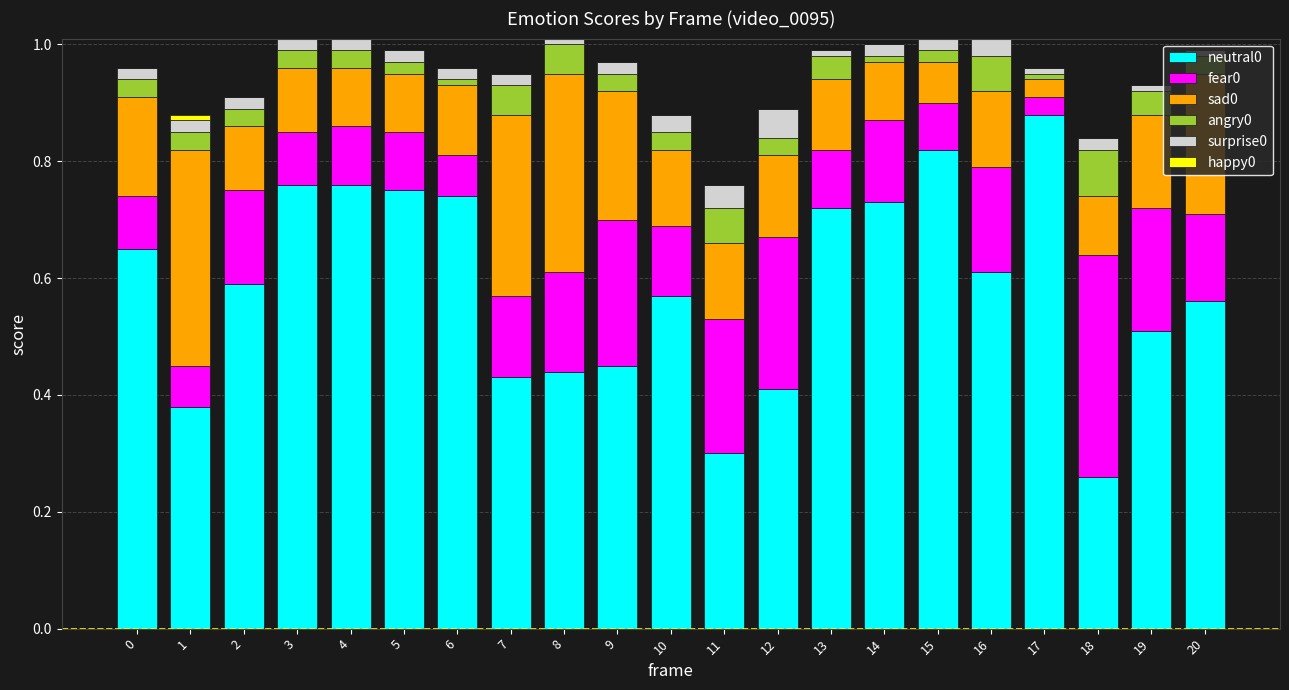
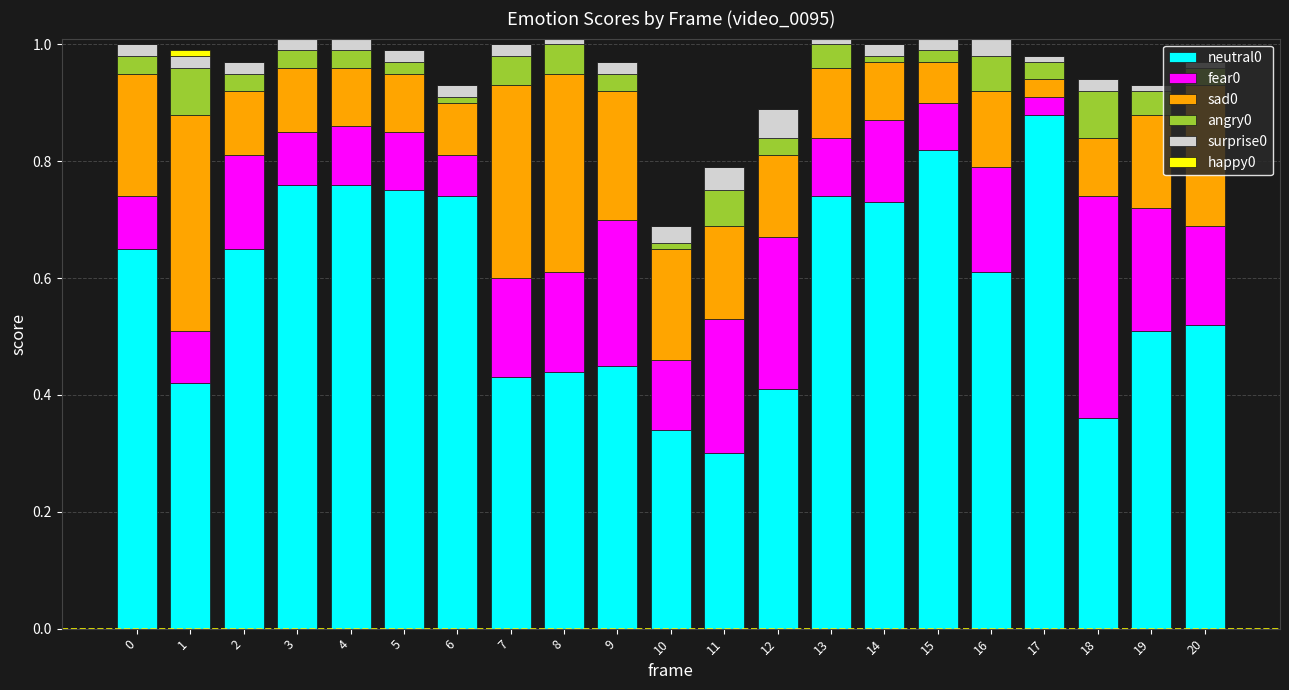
  {
    "neutral0": {
      "0": 0.65,
-     "1": 0.38,
-     "2": 0.59,
+     "1": 0.42,
+     "2": 0.65,
      "3": 0.76,
      "4": 0.76,
      "5": 0.75,
      "6": 0.74,
      "7": 0.43,
      "8": 0.44,
      "9": 0.45,
-     "10": 0.57,
+     "10": 0.34,
      "11": 0.30,
      "12": 0.41,
-     "13": 0.72,
+     "13": 0.74,
      "14": 0.73,
      "15": 0.82,
      "16": 0.61,
      "17": 0.88,
-     "18": 0.26,
+     "18": 0.36,
      "19": 0.51,
-     "20": 0.56
+     "20": 0.52
    },
    "fear0": {
      "0": 0.09,
-     "1": 0.07,
+     "1": 0.09,
      "2": 0.16,
      "3": 0.09,
      "4": 0.10,
      "5": 0.10,
      "6": 0.07,
-     "7": 0.14,
+     "7": 0.17,
      "8": 0.17,
      "9": 0.25,
      "10": 0.12,
      "11": 0.23,
      "12": 0.26,
      "13": 0.10,
      "14": 0.14,
      "15": 0.08,
      "16": 0.18,
      "17": 0.03,
      "18": 0.38,
      "19": 0.21,
-     "20": 0.15
+     "20": 0.17
    },
    "sad0": {
-     "0": 0.17,
+     "0": 0.21,
      "1": 0.37,
      "2": 0.11,
      "3": 0.11,
      "4": 0.10,
      "5": 0.10,
-     "6": 0.12,
-     "7": 0.31,
+     "6": 0.09,
+     "7": 0.33,
      "8": 0.34,
      "9": 0.22,
-     "10": 0.13,
-     "11": 0.13,
+     "10": 0.19,
+     "11": 0.16,
      "12": 0.14,
      "13": 0.12,
      "14": 0.10,
      "15": 0.07,
      "16": 0.13,
      "17": 0.03,
      "18": 0.10,
      "19": 0.16
    },
    "angry0": {
      "0": 0.03,
-     "1": 0.03,
+     "1": 0.08,
      "2": 0.03,
      "3": 0.03,
      "4": 0.03,
      "5": 0.02,
      "6": 0.01,
      "7": 0.05,
      "8": 0.05,
      "9": 0.03,
-     "10": 0.03,
+     "10": 0.01,
      "11": 0.06,
      "12": 0.03,
      "13": 0.04,
      "14": 0.01,
      "15": 0.02,
      "16": 0.06,
-     "17": 0.01,
+     "17": 0.03,
      "18": 0.08,
      "19": 0.04
    },
    "surprise0": {
      "0": 0.02,
      "1": 0.02,
      "2": 0.02,
      "3": 0.02,
      "4": 0.02,
      "5": 0.02,
      "6": 0.02,
      "7": 0.02,
      "8": 0.01,
      "9": 0.02,
      "10": 0.03,
      "11": 0.04,
      "12": 0.05,
      "13": 0.01,
      "14": 0.02,
      "15": 0.02,
      "16": 0.03,
      "17": 0.01,
      "18": 0.02,
      "19": 0.01
    },
    "happy0": {
      "0": 0.00,
      "1": 0.01,
      "2": 0.00,
      "3": 0.00,
      "4": 0.00,
      "5": 0.00,
      "6": 0.00,
      "7": 0.00,
      "8": 0.00,
      "9": 0.00,
      "10": 0.00,
      "11": 0.00,
      "12": 0.00,
      "13": 0.00,
      "14": 0.00,
      "15": 0.00,
      "16": 0.00,
      "17": 0.00,
      "18": 0.00,
      "19": 0.00
    }
  }
